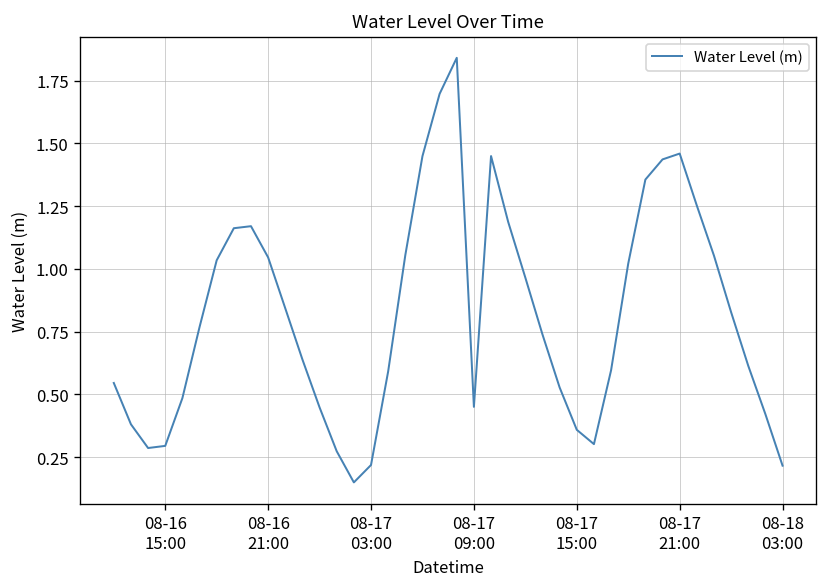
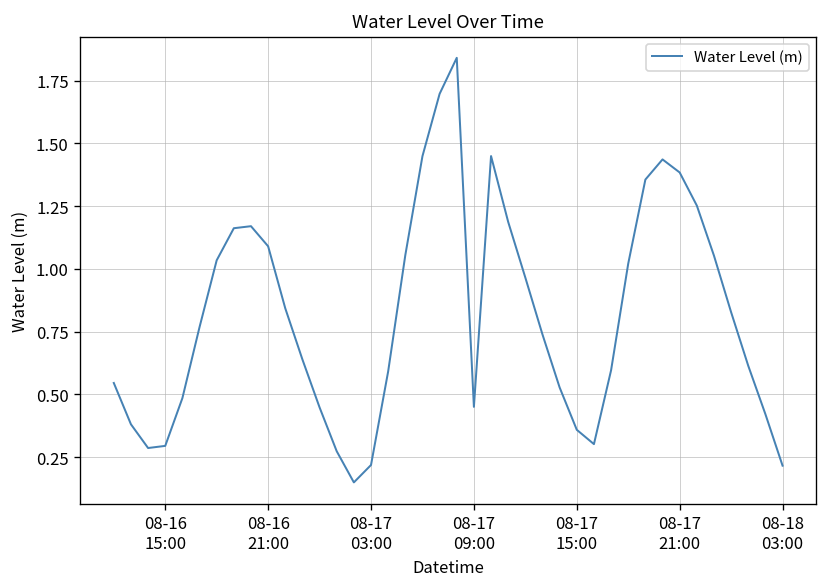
  {
    "08-16 15:00": 0.29,
-   "08-16 21:00": 1.05,
+   "08-16 21:00": 1.09,
    "08-17 03:00": 0.22,
    "08-17 09:00": 0.45,
    "08-17 15:00": 0.36,
-   "08-17 21:00": 1.46,
+   "08-17 21:00": 1.38,
    "08-18 03:00": 0.22
  }
